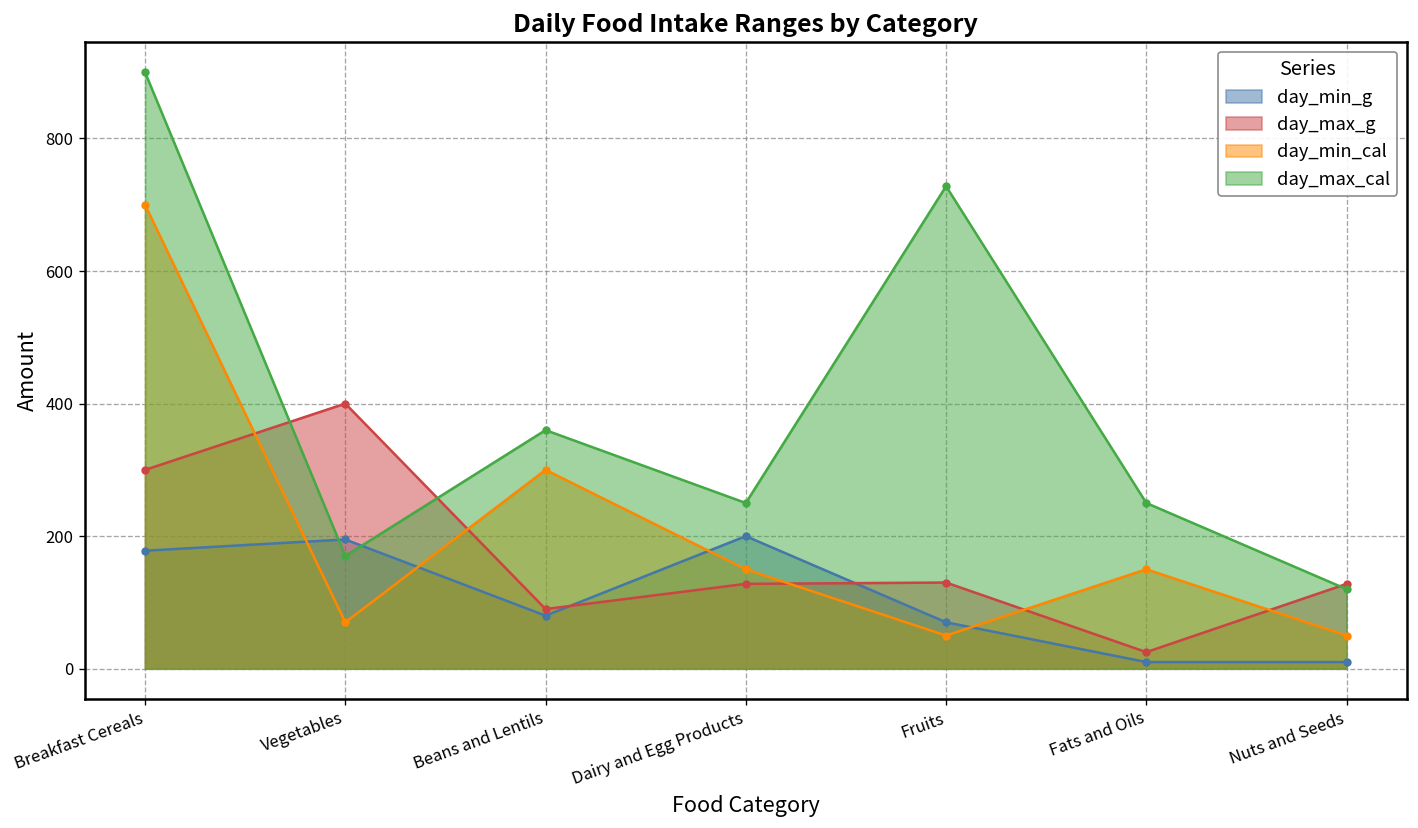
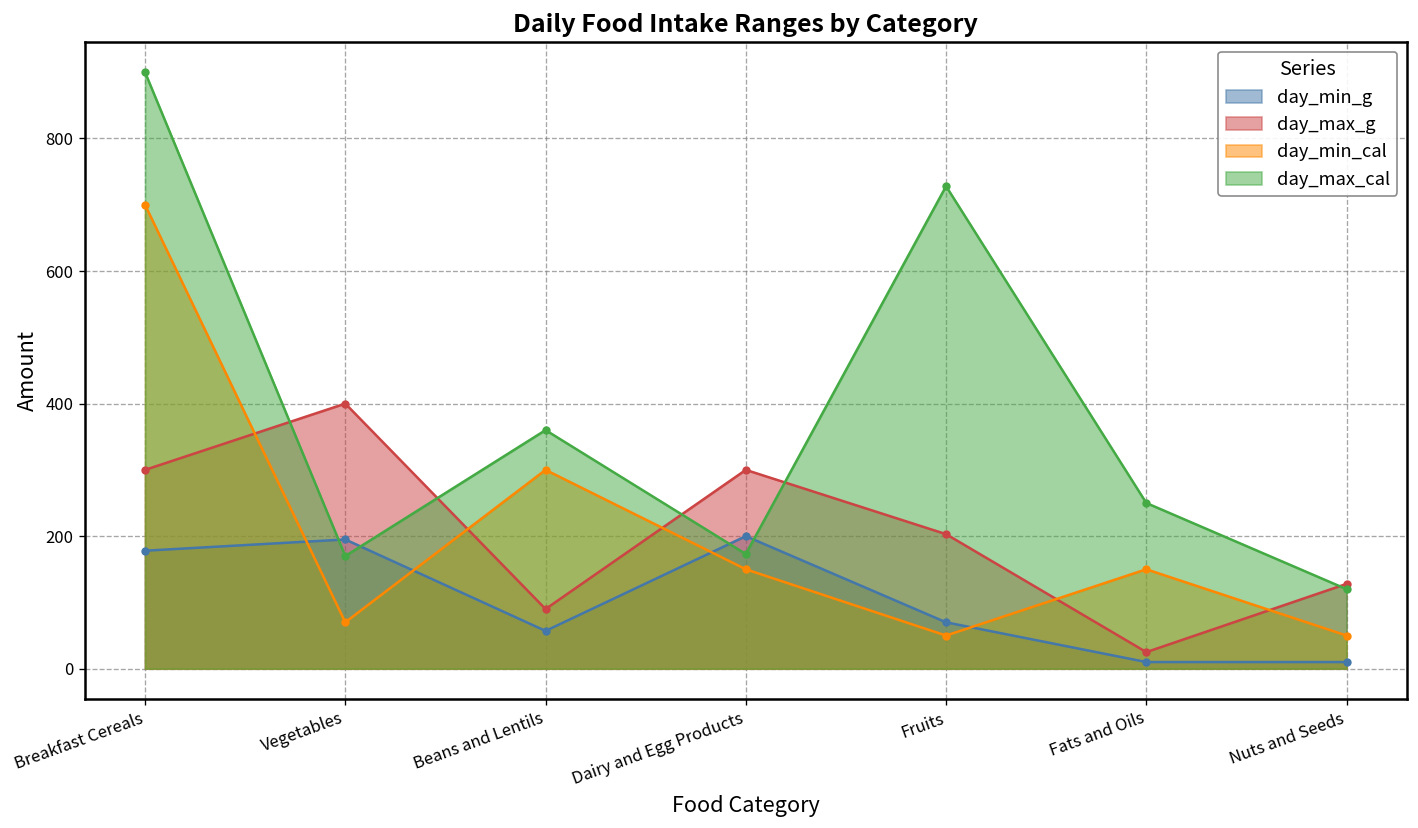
  {
    "day_min_g": {
      "Breakfast Cereals": 180,
      "Vegetables": 200,
-     "Beans and Lentils": 80,
+     "Beans and Lentils": 60,
      "Dairy and Egg Products": 200,
      "Fruits": 70,
      "Fats and Oils": 10,
      "Nuts and Seeds": 10
    },
    "day_max_g": {
      "Breakfast Cereals": 300,
      "Vegetables": 400,
      "Beans and Lentils": 90,
-     "Dairy and Egg Products": 130,
-     "Fruits": 130,
+     "Dairy and Egg Products": 300,
+     "Fruits": 200,
      "Fats and Oils": 30,
      "Nuts and Seeds": 130
    },
    "day_min_cal": {
      "Breakfast Cereals": 700,
      "Vegetables": 70,
      "Beans and Lentils": 300,
      "Dairy and Egg Products": 150,
      "Fruits": 50,
      "Fats and Oils": 150,
      "Nuts and Seeds": 50
    },
    "day_max_cal": {
      "Breakfast Cereals": 900,
      "Vegetables": 170,
      "Beans and Lentils": 360,
-     "Dairy and Egg Products": 250,
+     "Dairy and Egg Products": 170,
      "Fruits": 730,
      "Fats and Oils": 250,
      "Nuts and Seeds": 120
    }
  }
